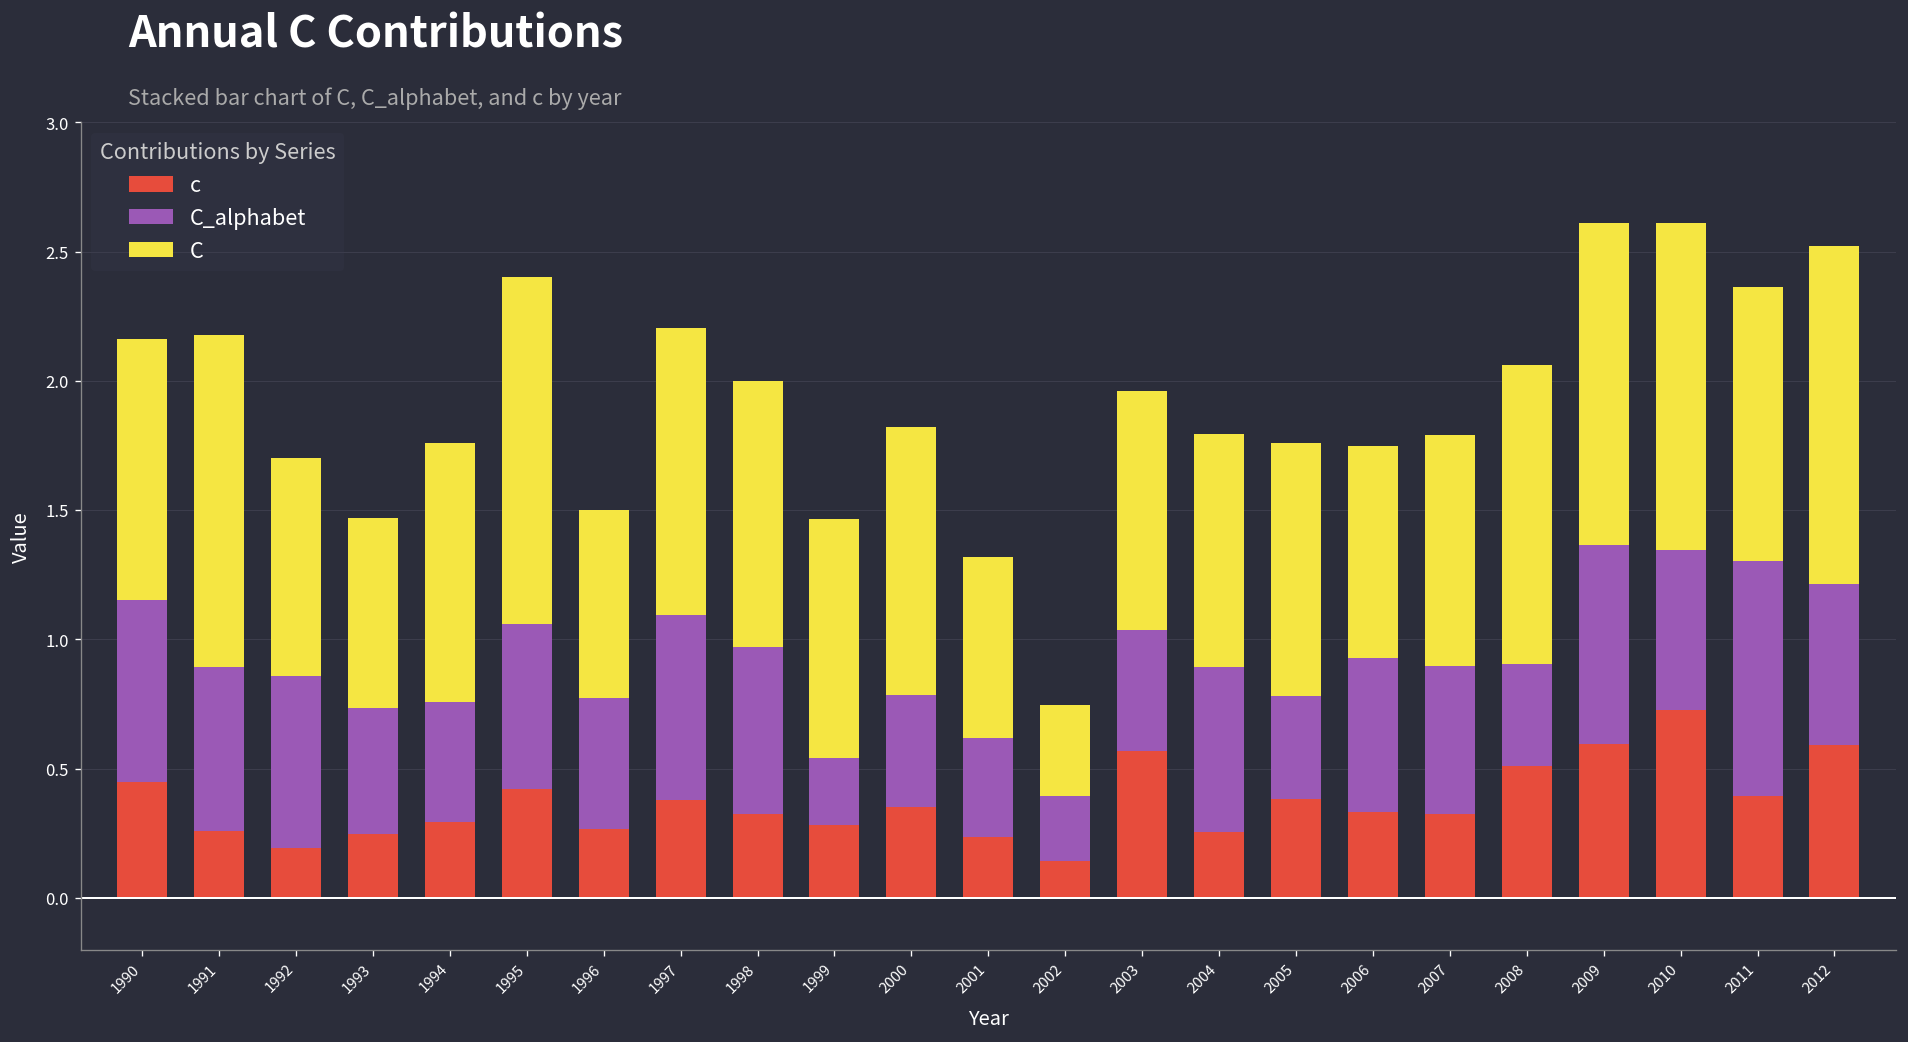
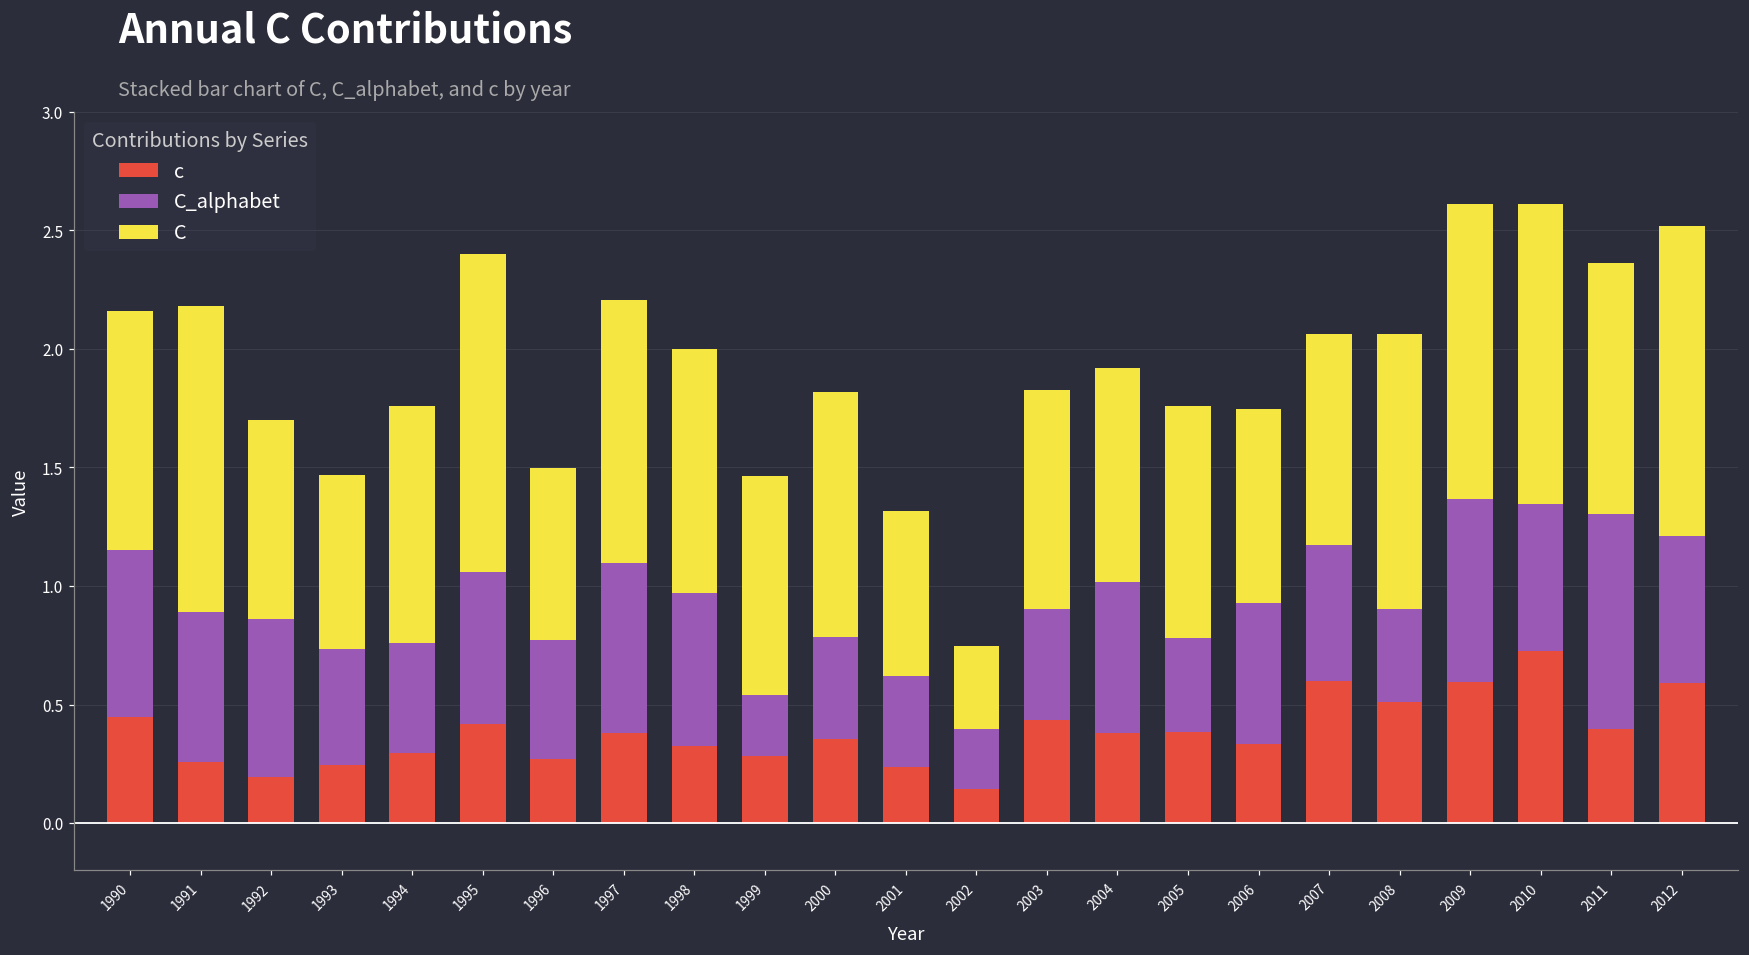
  {
    "c": {
      "1990": 0.45,
      "1991": 0.26,
      "1992": 0.19,
      "1993": 0.25,
      "1994": 0.30,
      "1995": 0.42,
      "1996": 0.27,
      "1997": 0.38,
      "1998": 0.33,
      "1999": 0.28,
      "2000": 0.35,
      "2001": 0.24,
      "2002": 0.15,
-     "2003": 0.57,
-     "2004": 0.26,
+     "2003": 0.44,
+     "2004": 0.38,
      "2005": 0.38,
      "2006": 0.33,
-     "2007": 0.33,
+     "2007": 0.60,
      "2008": 0.51,
      "2009": 0.60,
      "2010": 0.73,
      "2011": 0.40,
      "2012": 0.59
    },
    "C_alphabet": {
      "1990": 0.70,
      "1991": 0.63,
      "1992": 0.67,
      "1993": 0.49,
      "1994": 0.46,
      "1995": 0.64,
      "1996": 0.50,
      "1997": 0.72,
      "1998": 0.64,
      "1999": 0.26,
      "2000": 0.43,
      "2001": 0.38,
      "2002": 0.25,
      "2003": 0.47,
      "2004": 0.64,
      "2005": 0.40,
      "2006": 0.60,
      "2007": 0.57,
      "2008": 0.40,
      "2009": 0.77,
      "2010": 0.62,
      "2011": 0.91,
      "2012": 0.62
    },
    "C": {
      "1990": 1.01,
      "1991": 1.29,
      "1992": 0.84,
      "1993": 0.74,
      "1994": 1.00,
      "1995": 1.34,
      "1996": 0.72,
      "1997": 1.11,
      "1998": 1.03,
      "1999": 0.92,
      "2000": 1.03,
      "2001": 0.70,
      "2002": 0.35,
      "2003": 0.92,
      "2004": 0.90,
      "2005": 0.98,
      "2006": 0.82,
      "2007": 0.89,
      "2008": 1.16,
      "2009": 1.24,
      "2010": 1.27,
      "2011": 1.06,
      "2012": 1.31
    }
  }
